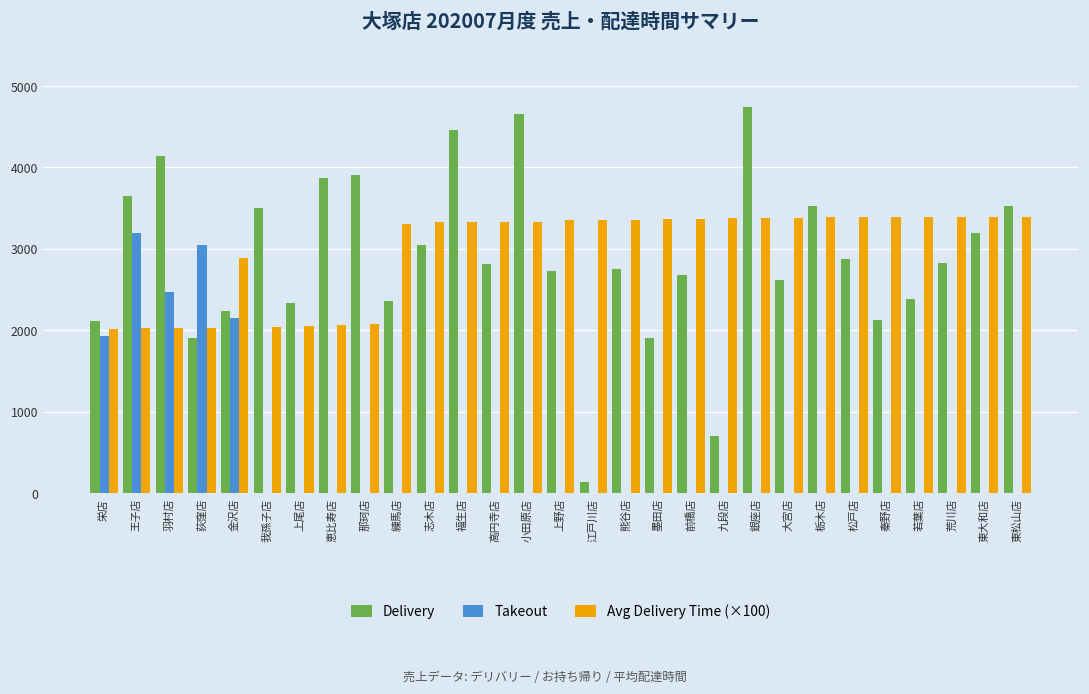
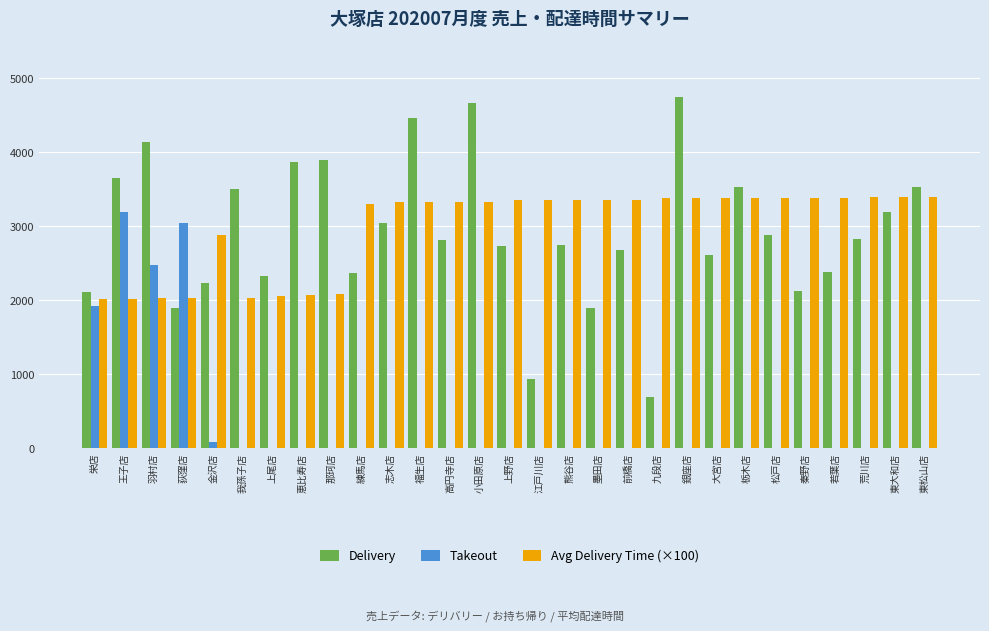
  {
    "Delivery": {
      "栄店": 2100,
      "王子店": 3600,
      "羽村店": 4100,
      "荻窪店": 1900,
      "金沢店": 2200,
      "我孫子店": 3500,
      "上尾店": 2300,
      "恵比寿店": 3900,
      "那珂店": 3900,
      "練馬店": 2400,
      "志木店": 3000,
      "福生店": 4500,
      "高円寺店": 2800,
      "小田原店": 4700,
      "上野店": 2700,
-     "江戸川店": 100,
+     "江戸川店": 900,
      "熊谷店": 2800,
      "墨田店": 1900,
      "前橋店": 2700,
      "九段店": 700,
      "銀座店": 4700,
      "大宮店": 2600,
      "栃木店": 3500,
      "松戸店": 2900,
      "秦野店": 2100,
      "若葉店": 2400,
      "荒川店": 2800,
      "東大和店": 3200,
      "東松山店": 3500
    },
    "Takeout": {
      "栄店": 1900,
      "王子店": 3200,
      "羽村店": 2500,
      "荻窪店": 3100,
-     "金沢店": 2200,
+     "金沢店": 100,
      "我孫子店": 0,
      "上尾店": 0,
      "恵比寿店": 0,
      "那珂店": 0,
      "練馬店": 0,
      "志木店": 0,
      "福生店": 0,
      "高円寺店": 0,
      "小田原店": 0,
      "上野店": 0,
      "江戸川店": 0,
      "熊谷店": 0,
      "墨田店": 0,
      "前橋店": 0,
      "九段店": 0,
      "銀座店": 0,
      "大宮店": 0,
      "栃木店": 0,
      "松戸店": 0,
      "秦野店": 0,
      "若葉店": 0,
      "荒川店": 0,
      "東大和店": 0,
      "東松山店": 0
    },
    "Avg Delivery Time (×100)": {
      "栄店": 2000,
      "王子店": 2000,
      "羽村店": 2000,
      "荻窪店": 2000,
      "金沢店": 2900,
      "我孫子店": 2000,
      "上尾店": 2100,
      "恵比寿店": 2100,
      "那珂店": 2100,
      "練馬店": 3300,
      "志木店": 3300,
      "福生店": 3300,
      "高円寺店": 3300,
      "小田原店": 3300,
      "上野店": 3400,
      "江戸川店": 3400,
      "熊谷店": 3400,
      "墨田店": 3400,
      "前橋店": 3400,
      "九段店": 3400,
      "銀座店": 3400,
      "大宮店": 3400,
      "栃木店": 3400,
      "松戸店": 3400,
      "秦野店": 3400,
      "若葉店": 3400,
      "荒川店": 3400,
      "東大和店": 3400,
      "東松山店": 3400
    }
  }
